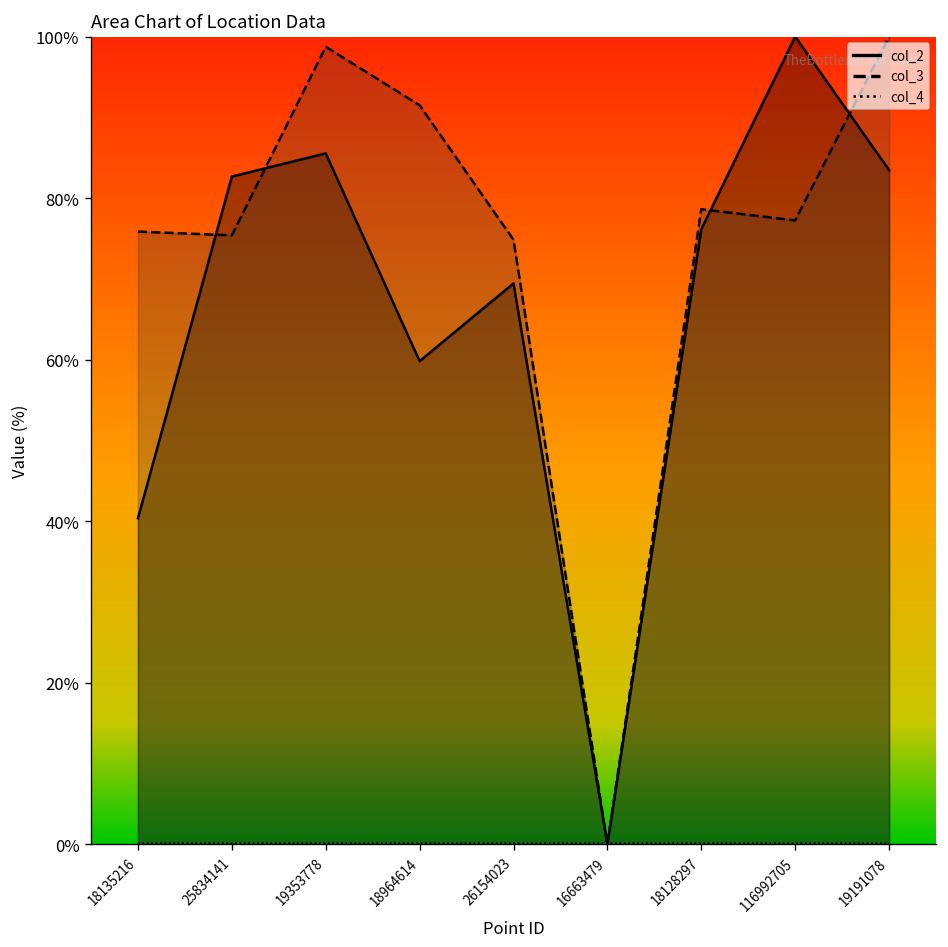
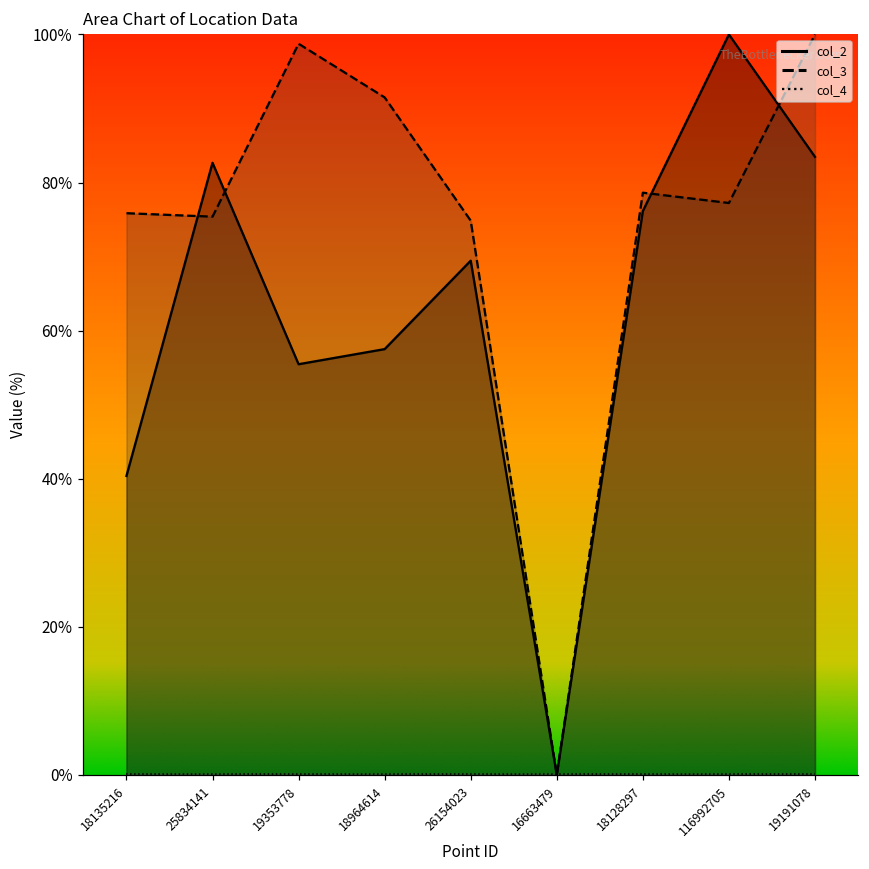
  {
    "col_2": {
      "18135216": "40%",
      "25834141": "83%",
-     "19353778": "86%",
-     "18964614": "60%",
+     "19353778": "55%",
+     "18964614": "57%",
      "26154023": "69%",
      "18128297": "76%",
      "116992705": "100%",
      "19191078": "83%"
    }
  }
